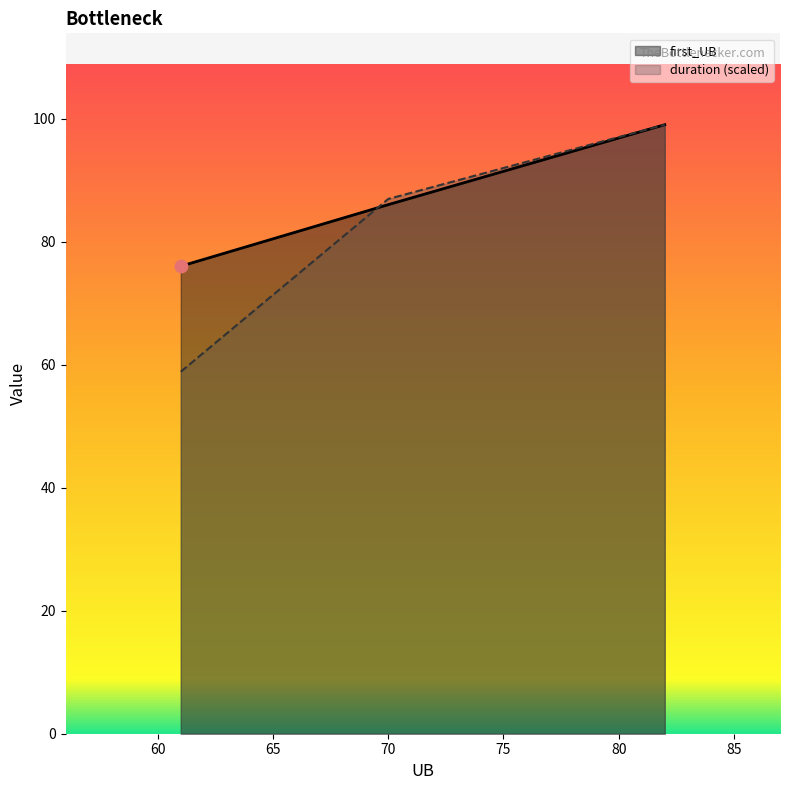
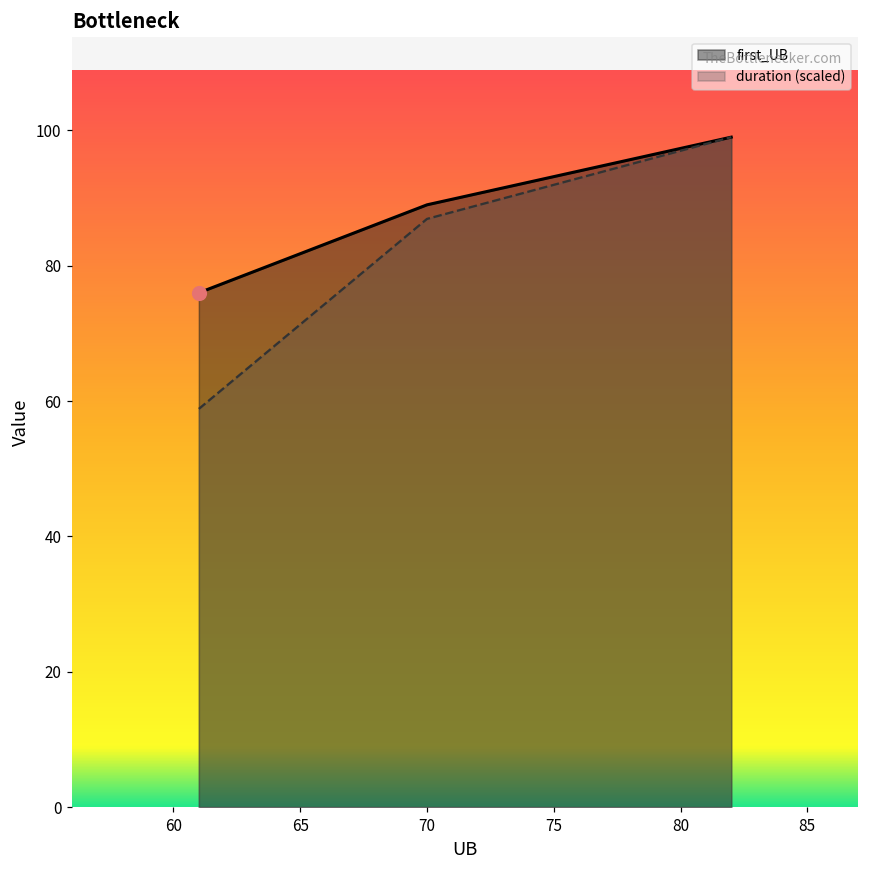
  {
    "first_UB": {
-     "70": 86
+     "70": 89
    },
    "duration (scaled)": {
      "70": 87
    }
  }
